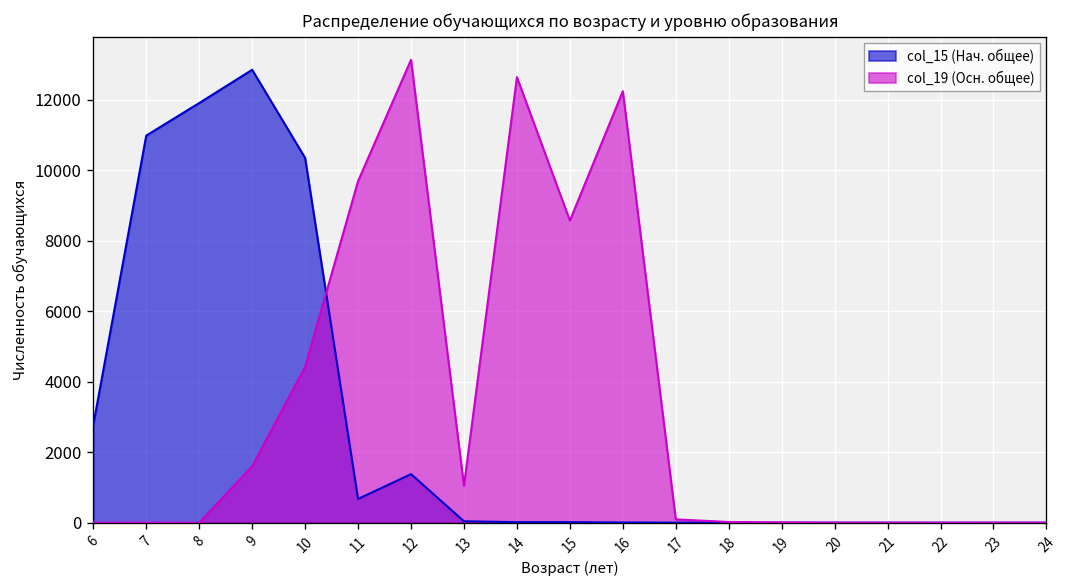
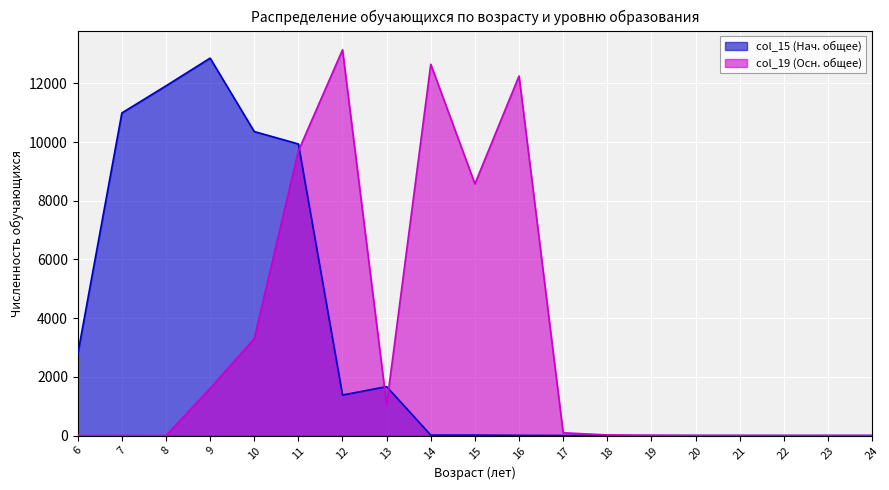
  {
    "col_15 (Нач. общее)": {
      "6": 2800,
      "7": 11000,
      "8": 11900,
      "9": 12900,
      "10": 10400,
-     "11": 700,
+     "11": 9900,
      "12": 1400,
-     "13": 0,
+     "13": 1700,
      "14": 0,
      "15": 0,
      "16": 0,
      "17": 0
    },
    "col_19 (Осн. общее)": {
      "6": 0,
      "7": 0,
      "8": 0,
      "9": 1600,
-     "10": 4400,
+     "10": 3300,
      "11": 9700,
      "12": 13100,
      "13": 1000,
      "14": 12700,
      "15": 8600,
      "16": 12300,
      "17": 100
    }
  }
